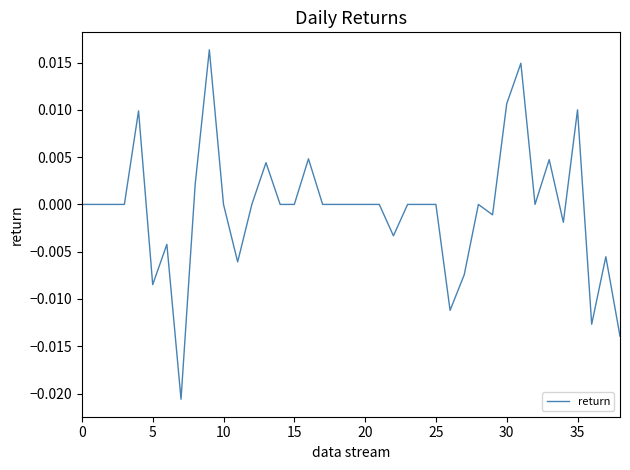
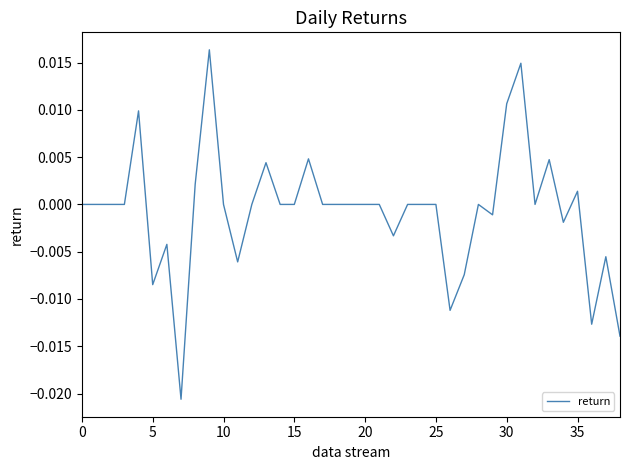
  {
    "0": 0.000,
    "5": -0.008,
    "10": 0.000,
    "15": 0.000,
    "20": 0.000,
    "25": 0.000,
    "30": 0.011,
-   "35": 0.010
+   "35": 0.001
  }
